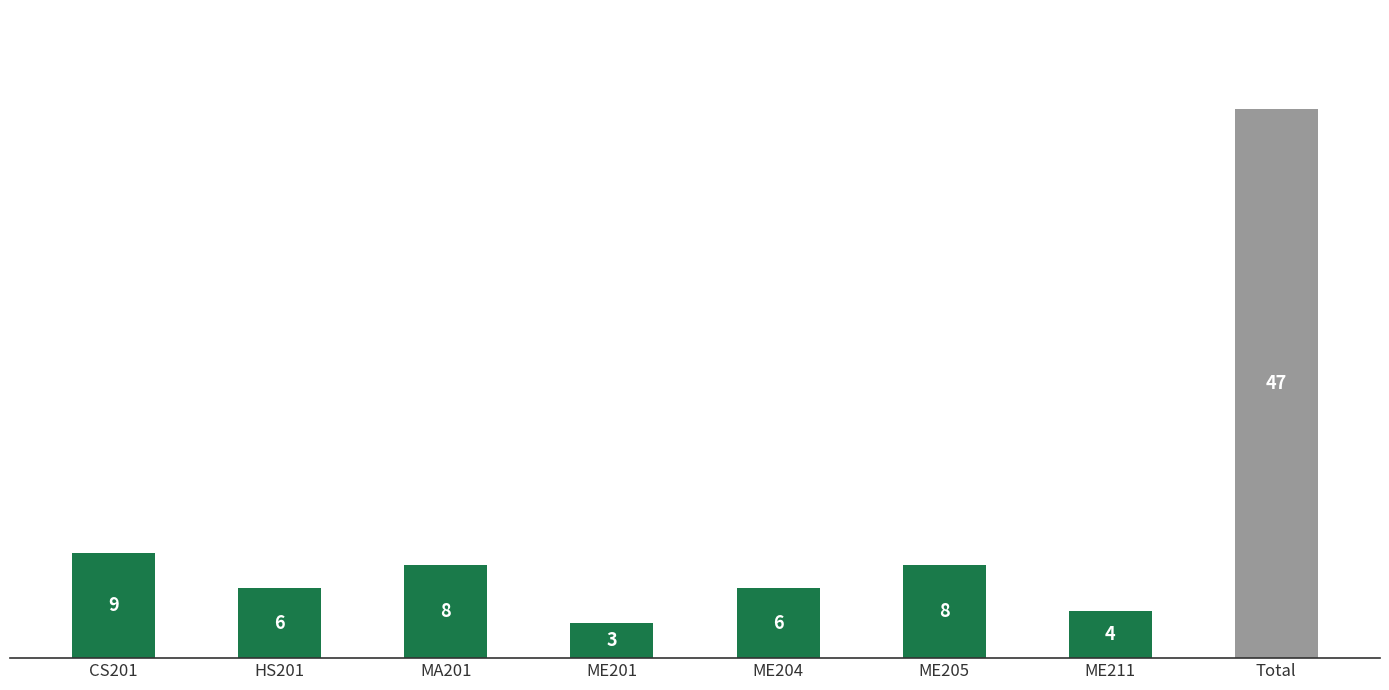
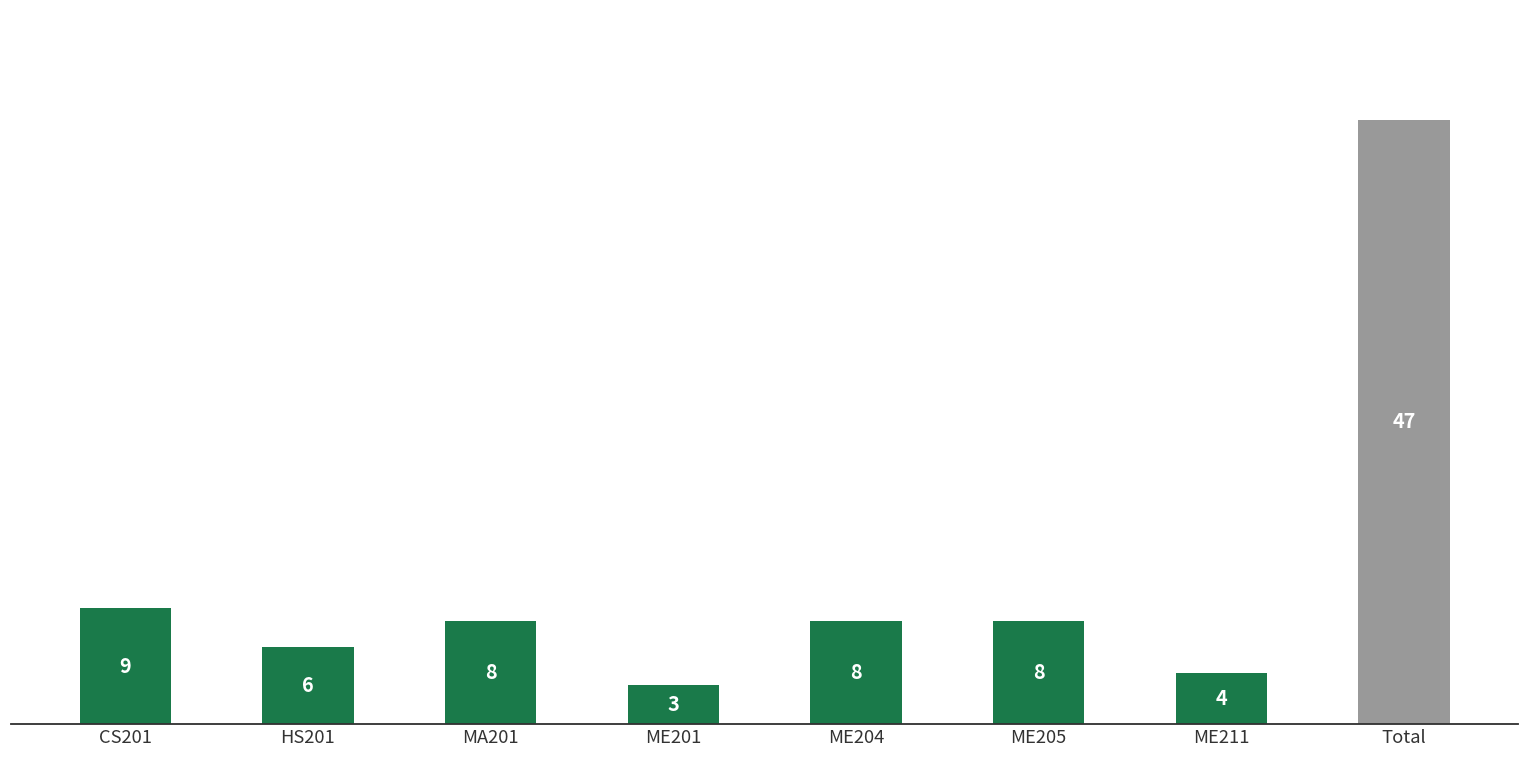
  {
    "CS201": 9,
    "HS201": 6,
    "MA201": 8,
    "ME201": 3,
-   "ME204": 6,
+   "ME204": 8,
    "ME205": 8,
    "ME211": 4,
    "Total": 47
  }
